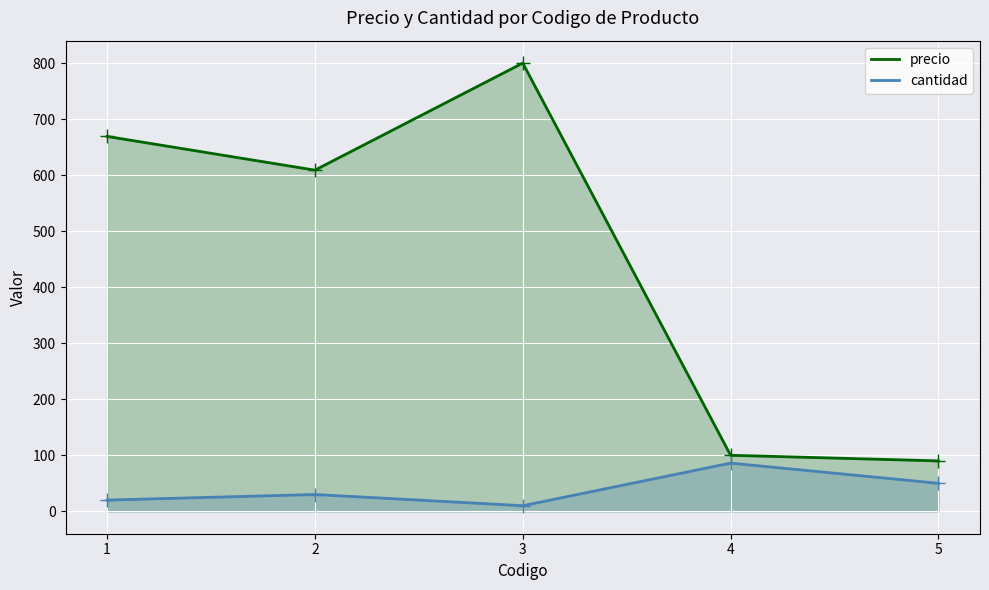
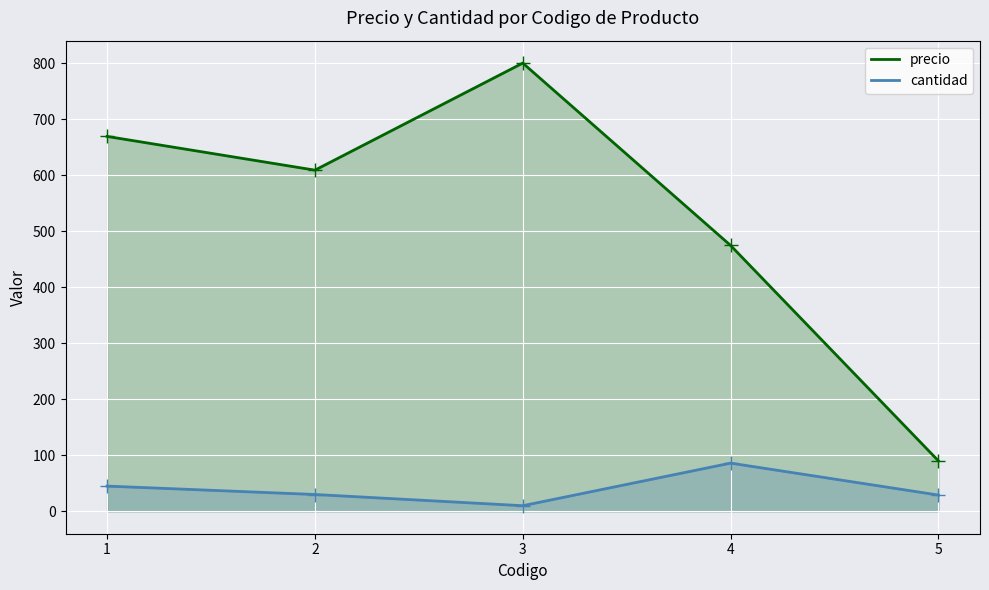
  {
    "precio": {
      "1": 670,
      "2": 610,
      "3": 800,
-     "4": 100,
+     "4": 470,
      "5": 90
    },
    "cantidad": {
-     "1": 20,
+     "1": 50,
      "2": 30,
      "3": 10,
      "4": 90,
-     "5": 50
+     "5": 30
    }
  }
